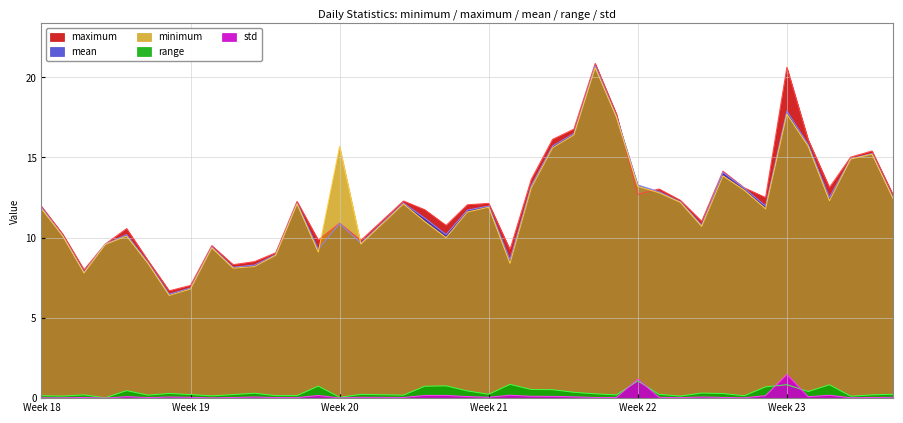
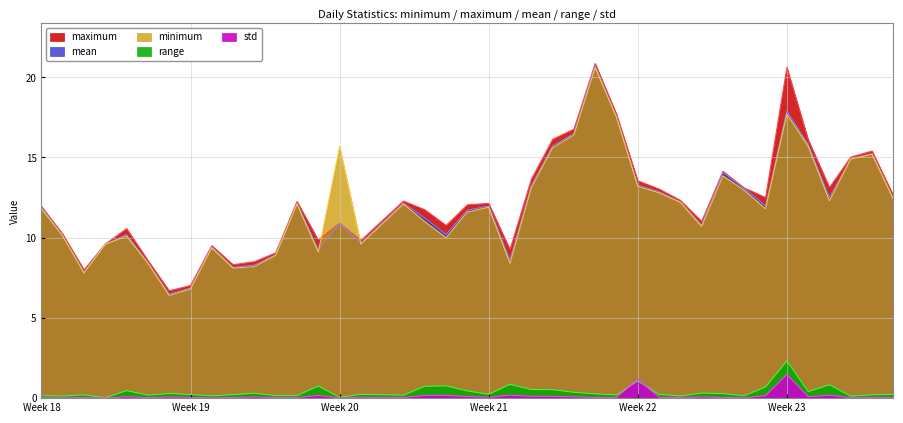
  {
    "maximum": {
      "Week 19": 7.0,
      "Week 21": 12.1,
-     "Week 22": 12.7,
+     "Week 22": 13.6,
      "Week 23": 20.6
    },
    "mean": {
      "Week 23": 17.9
    },
    "minimum": {
      "Week 20": 15.7,
      "Week 23": 17.7
    },
    "range": {
      "Week 19": 0.2,
      "Week 21": 0.2,
-     "Week 23": 0.8
+     "Week 23": 2.3
    },
    "std": {
      "Week 19": 0.1,
      "Week 21": 0.1,
      "Week 23": 1.5
    }
  }
